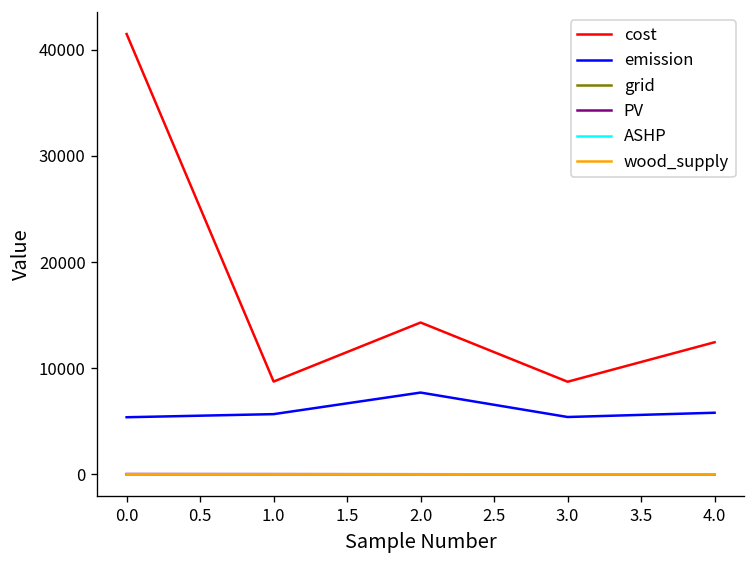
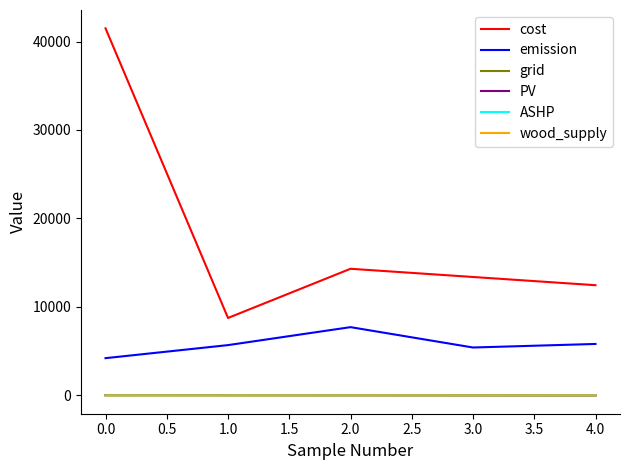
  {
    "cost": {
      "0.0": 41000,
      "1.0": 9000,
      "2.0": 14000,
-     "3.0": 9000,
+     "3.0": 13000,
      "4.0": 12000
    },
    "emission": {
-     "0.0": 5000,
+     "0.0": 4000,
      "1.0": 6000,
      "2.0": 8000,
      "3.0": 5000,
      "4.0": 6000
    },
    "wood_supply": {
      "0.0": 0,
      "1.0": 0,
      "2.0": 0,
      "3.0": 0,
      "4.0": 0
    }
  }
